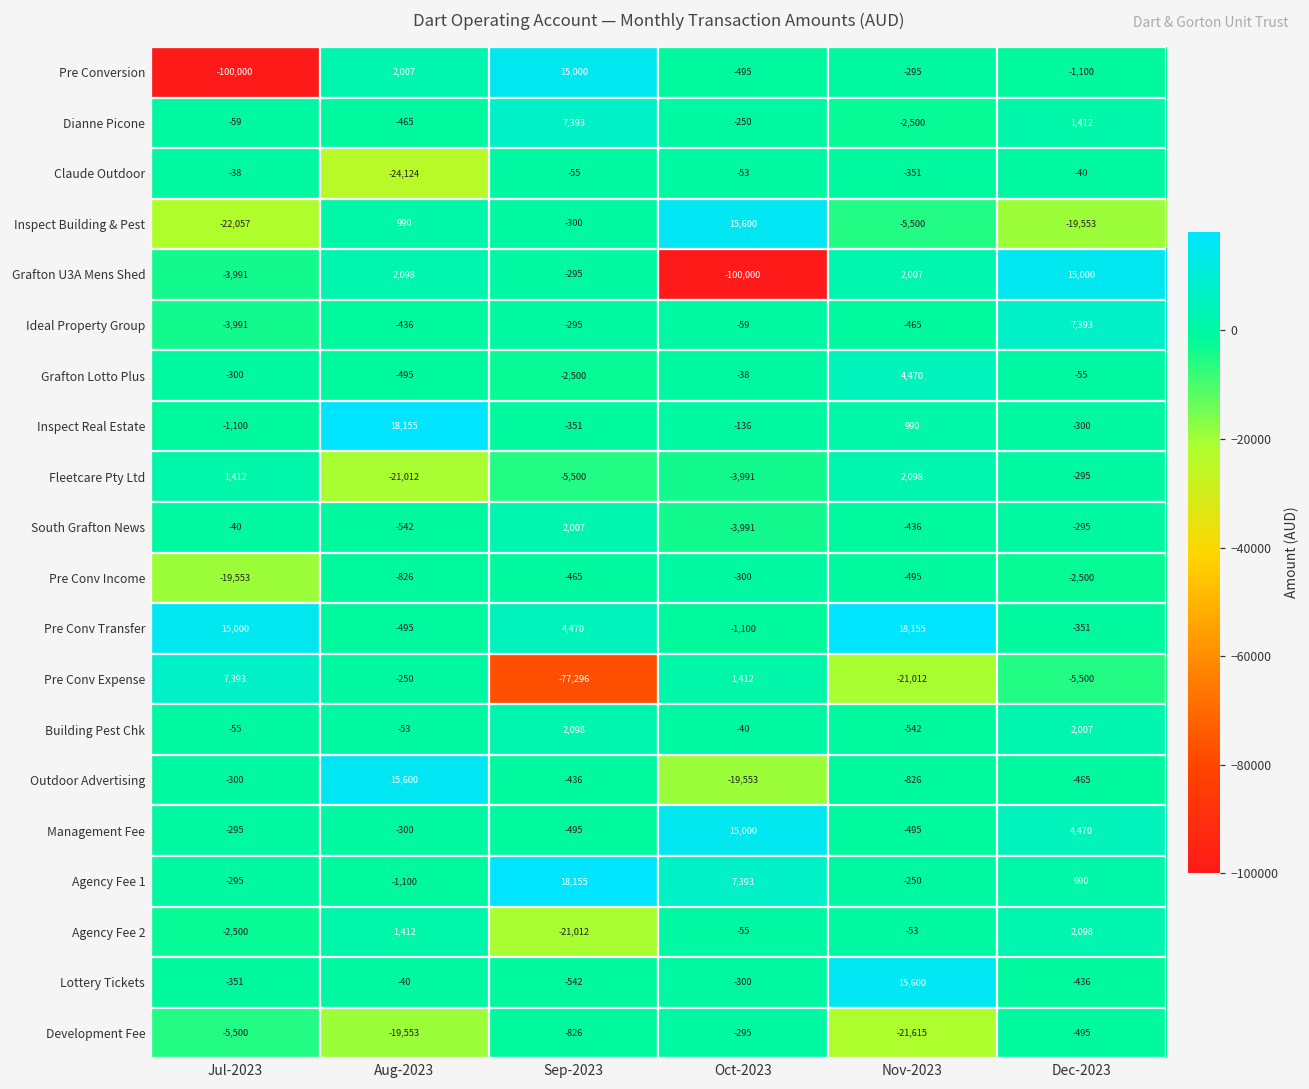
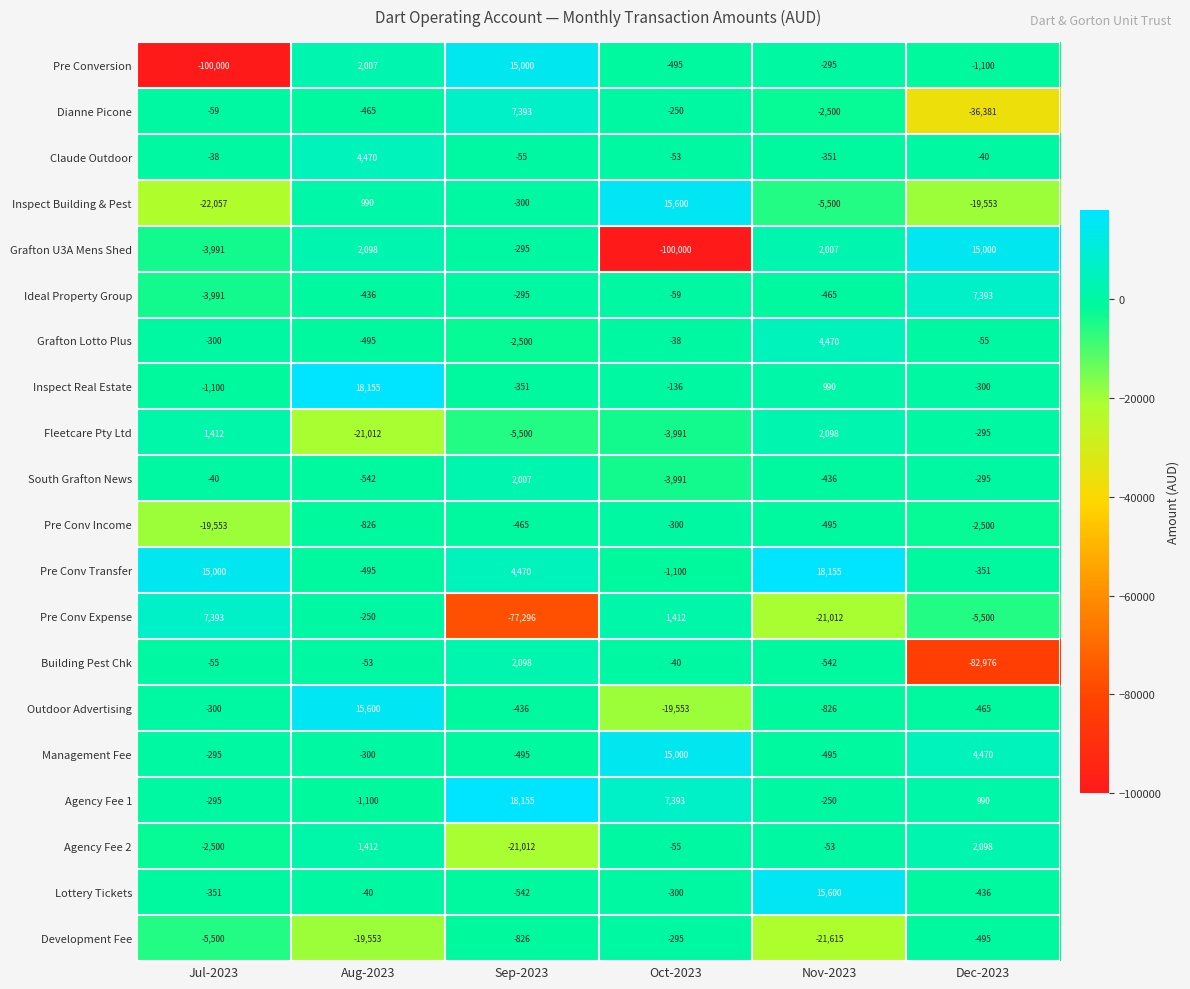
  {
    "Pre Conversion": {
      "Jul-2023": "-100,000",
      "Aug-2023": "2,007",
      "Sep-2023": "15,000",
      "Oct-2023": "-495",
      "Nov-2023": "-295",
      "Dec-2023": "-1,100"
    },
    "Dianne Picone": {
      "Jul-2023": "-59",
      "Aug-2023": "-465",
      "Sep-2023": "7,393",
      "Oct-2023": "-250",
      "Nov-2023": "-2,500",
-     "Dec-2023": "1,412"
+     "Dec-2023": "-36,381"
    },
    "Claude Outdoor": {
      "Jul-2023": "-38",
-     "Aug-2023": "-24,124",
+     "Aug-2023": "4,470",
      "Sep-2023": "-55",
      "Oct-2023": "-53",
      "Nov-2023": "-351",
      "Dec-2023": "-40"
    },
    "Inspect Building & Pest": {
      "Jul-2023": "-22,057",
      "Aug-2023": "990",
      "Sep-2023": "-300",
      "Oct-2023": "15,600",
      "Nov-2023": "-5,500",
      "Dec-2023": "-19,553"
    },
    "Grafton U3A Mens Shed": {
      "Jul-2023": "-3,991",
      "Aug-2023": "2,098",
      "Sep-2023": "-295",
      "Oct-2023": "-100,000",
      "Nov-2023": "2,007",
      "Dec-2023": "15,000"
    },
    "Ideal Property Group": {
      "Jul-2023": "-3,991",
      "Aug-2023": "-436",
      "Sep-2023": "-295",
      "Oct-2023": "-59",
      "Nov-2023": "-465",
      "Dec-2023": "7,393"
    },
    "Grafton Lotto Plus": {
      "Jul-2023": "-300",
      "Aug-2023": "-495",
      "Sep-2023": "-2,500",
      "Oct-2023": "-38",
      "Nov-2023": "4,470",
      "Dec-2023": "-55"
    },
    "Inspect Real Estate": {
      "Jul-2023": "-1,100",
      "Aug-2023": "18,155",
      "Sep-2023": "-351",
      "Oct-2023": "-136",
      "Nov-2023": "990",
      "Dec-2023": "-300"
    },
    "Fleetcare Pty Ltd": {
      "Jul-2023": "1,412",
      "Aug-2023": "-21,012",
      "Sep-2023": "-5,500",
      "Oct-2023": "-3,991",
      "Nov-2023": "2,098",
      "Dec-2023": "-295"
    },
    "South Grafton News": {
      "Jul-2023": "-40",
      "Aug-2023": "-542",
      "Sep-2023": "2,007",
      "Oct-2023": "-3,991",
      "Nov-2023": "-436",
      "Dec-2023": "-295"
    },
    "Pre Conv Income": {
      "Jul-2023": "-19,553",
      "Aug-2023": "-826",
      "Sep-2023": "-465",
      "Oct-2023": "-300",
      "Nov-2023": "-495",
      "Dec-2023": "-2,500"
    },
    "Pre Conv Transfer": {
      "Jul-2023": "15,000",
      "Aug-2023": "-495",
      "Sep-2023": "4,470",
      "Oct-2023": "-1,100",
      "Nov-2023": "18,155",
      "Dec-2023": "-351"
    },
    "Pre Conv Expense": {
      "Jul-2023": "7,393",
      "Aug-2023": "-250",
      "Sep-2023": "-77,296",
      "Oct-2023": "1,412",
      "Nov-2023": "-21,012",
      "Dec-2023": "-5,500"
    },
    "Building Pest Chk": {
      "Jul-2023": "-55",
      "Aug-2023": "-53",
      "Sep-2023": "2,098",
      "Oct-2023": "-40",
      "Nov-2023": "-542",
-     "Dec-2023": "2,007"
+     "Dec-2023": "-82,976"
    },
    "Outdoor Advertising": {
      "Jul-2023": "-300",
      "Aug-2023": "15,600",
      "Sep-2023": "-436",
      "Oct-2023": "-19,553",
      "Nov-2023": "-826",
      "Dec-2023": "-465"
    },
    "Management Fee": {
      "Jul-2023": "-295",
      "Aug-2023": "-300",
      "Sep-2023": "-495",
      "Oct-2023": "15,000",
      "Nov-2023": "-495",
      "Dec-2023": "4,470"
    },
    "Agency Fee 1": {
      "Jul-2023": "-295",
      "Aug-2023": "-1,100",
      "Sep-2023": "18,155",
      "Oct-2023": "7,393",
      "Nov-2023": "-250",
      "Dec-2023": "990"
    },
    "Agency Fee 2": {
      "Jul-2023": "-2,500",
      "Aug-2023": "1,412",
      "Sep-2023": "-21,012",
      "Oct-2023": "-55",
      "Nov-2023": "-53",
      "Dec-2023": "2,098"
    },
    "Lottery Tickets": {
      "Jul-2023": "-351",
      "Aug-2023": "-40",
      "Sep-2023": "-542",
      "Oct-2023": "-300",
      "Nov-2023": "15,600",
      "Dec-2023": "-436"
    },
    "Development Fee": {
      "Jul-2023": "-5,500",
      "Aug-2023": "-19,553",
      "Sep-2023": "-826",
      "Oct-2023": "-295",
      "Nov-2023": "-21,615",
      "Dec-2023": "-495"
    }
  }
